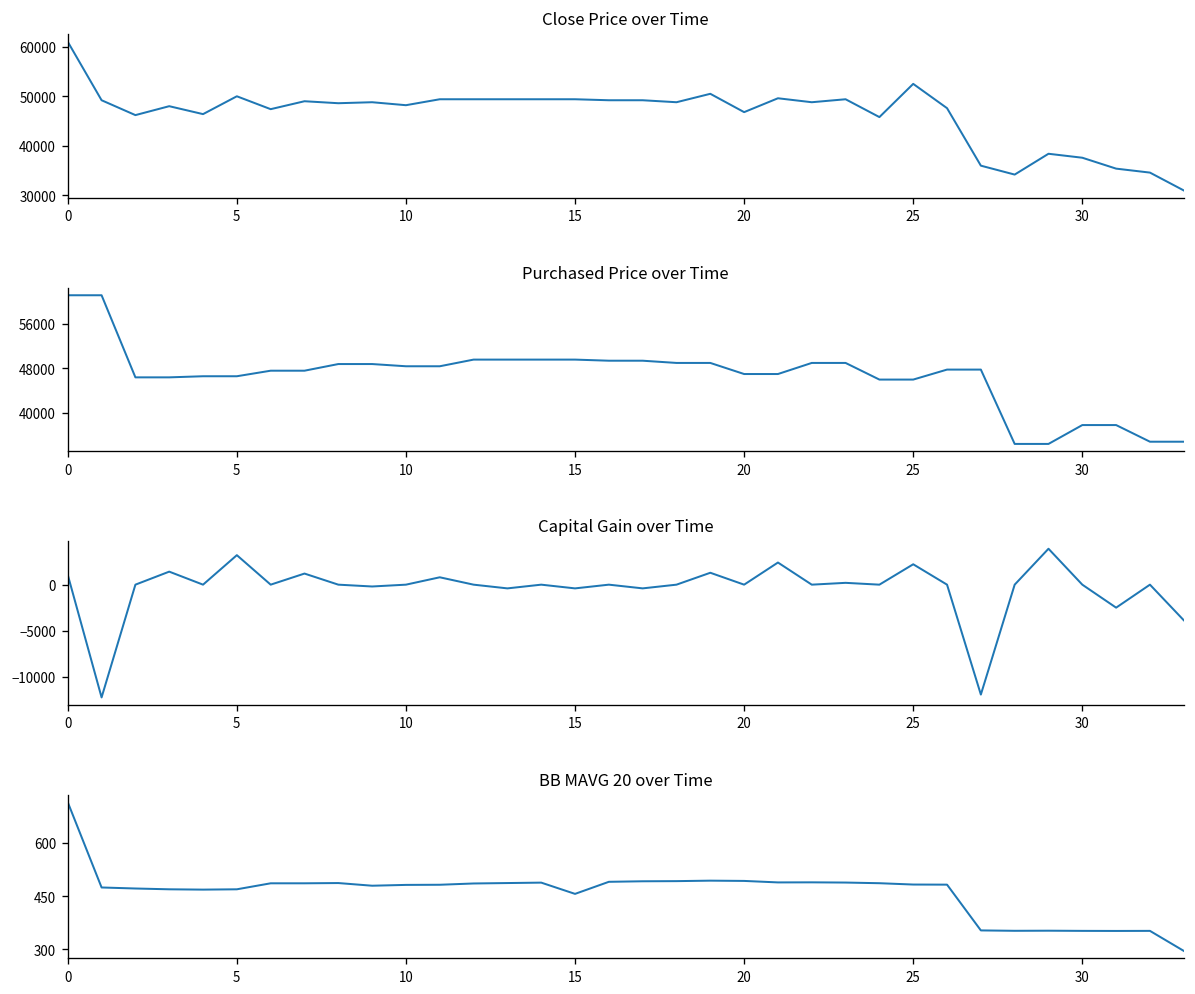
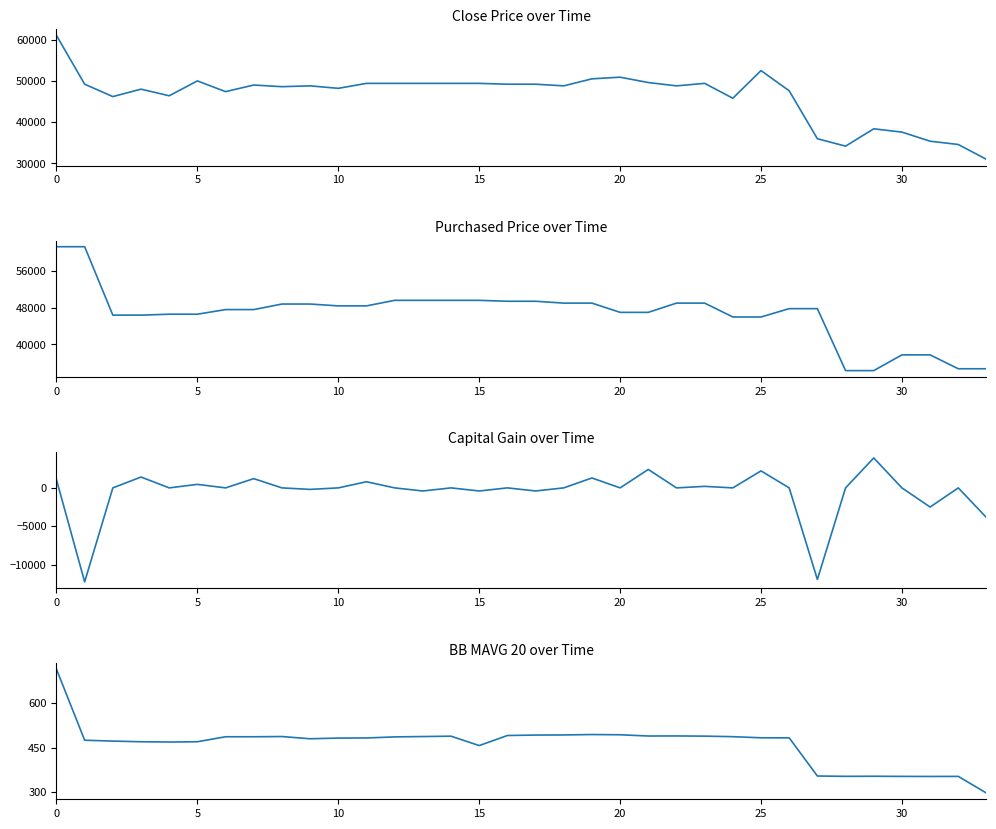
  {
    "Close Price over Time": {
      "0": 61000,
      "5": 50000,
      "10": 48000,
      "15": 49000,
-     "20": 47000,
+     "20": 51000,
      "25": 53000,
      "30": 38000
    },
    "Purchased Price over Time": {
      "0": 61000,
      "5": 47000,
      "10": 48000,
      "15": 50000,
      "20": 47000,
      "25": 46000,
      "30": 38000
    },
    "Capital Gain over Time": {
      "0": 1000,
-     "5": 3000,
+     "5": 0,
      "10": 0,
      "15": 0,
      "20": 0,
      "25": 2000,
      "30": 0
    },
    "BB MAVG 20 over Time": {
      "0": 710,
      "5": 470,
      "10": 480,
      "15": 460,
      "20": 490,
      "25": 480,
      "30": 350
    }
  }
